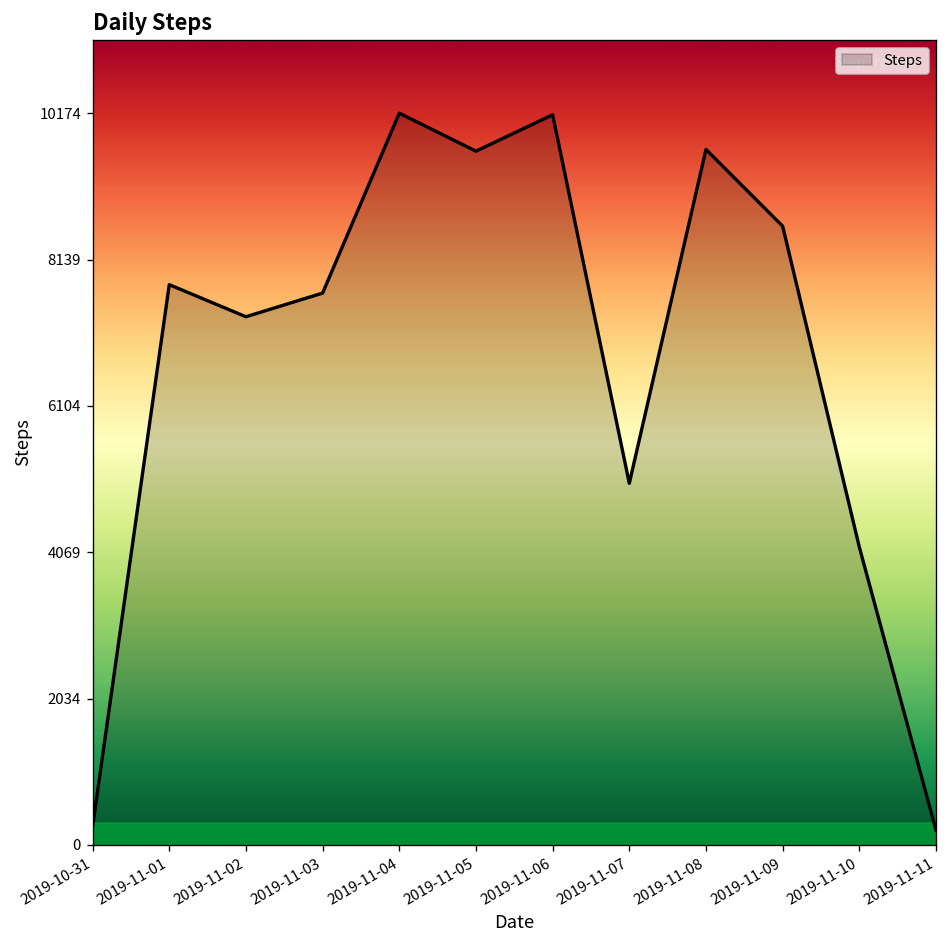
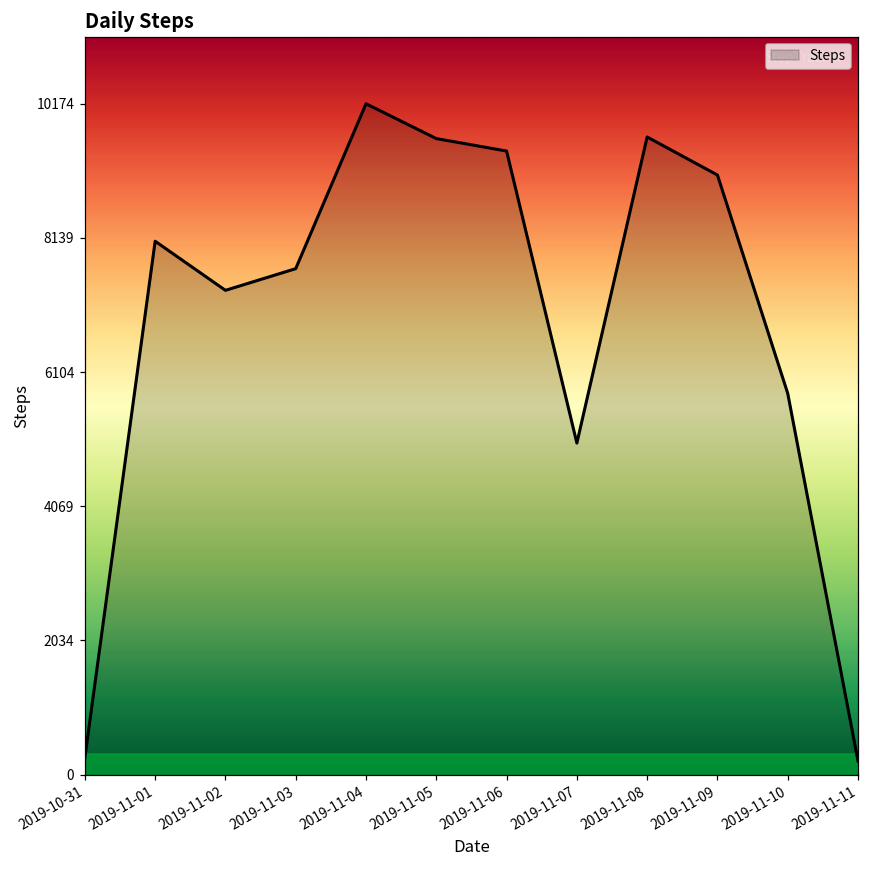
  {
-   "2019-11-01": 7800,
+   "2019-11-01": 8100,
    "2019-11-02": 7300,
    "2019-11-03": 7700,
    "2019-11-04": 10200,
    "2019-11-05": 9600,
-   "2019-11-06": 10200,
+   "2019-11-06": 9500,
    "2019-11-07": 5000,
    "2019-11-08": 9700,
-   "2019-11-09": 8600,
-   "2019-11-10": 4100
+   "2019-11-09": 9100,
+   "2019-11-10": 5800
  }
